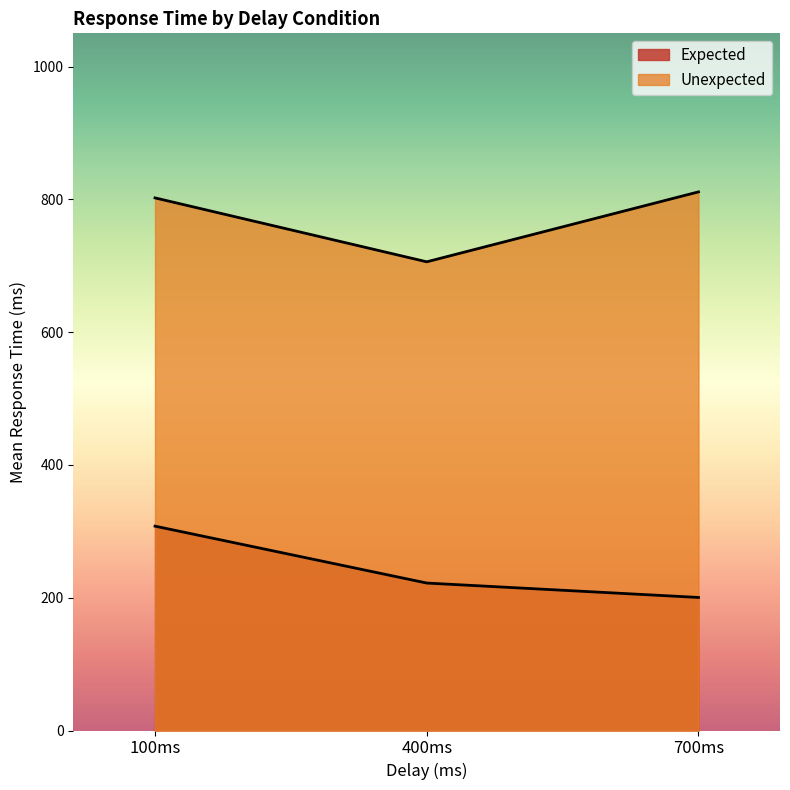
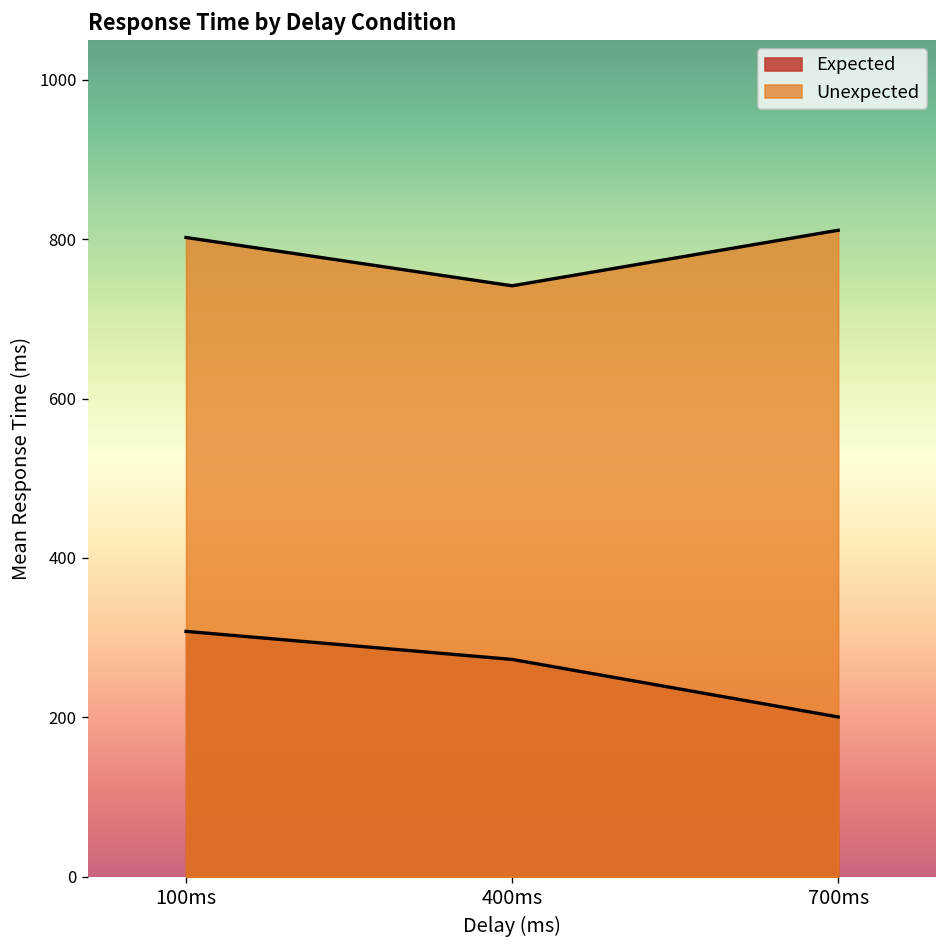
  {
    "Expected": {
      "100ms": 310,
-     "400ms": 220,
+     "400ms": 270,
      "700ms": 200
    },
    "Unexpected": {
      "100ms": 800,
-     "400ms": 710,
+     "400ms": 740,
      "700ms": 810
    }
  }
